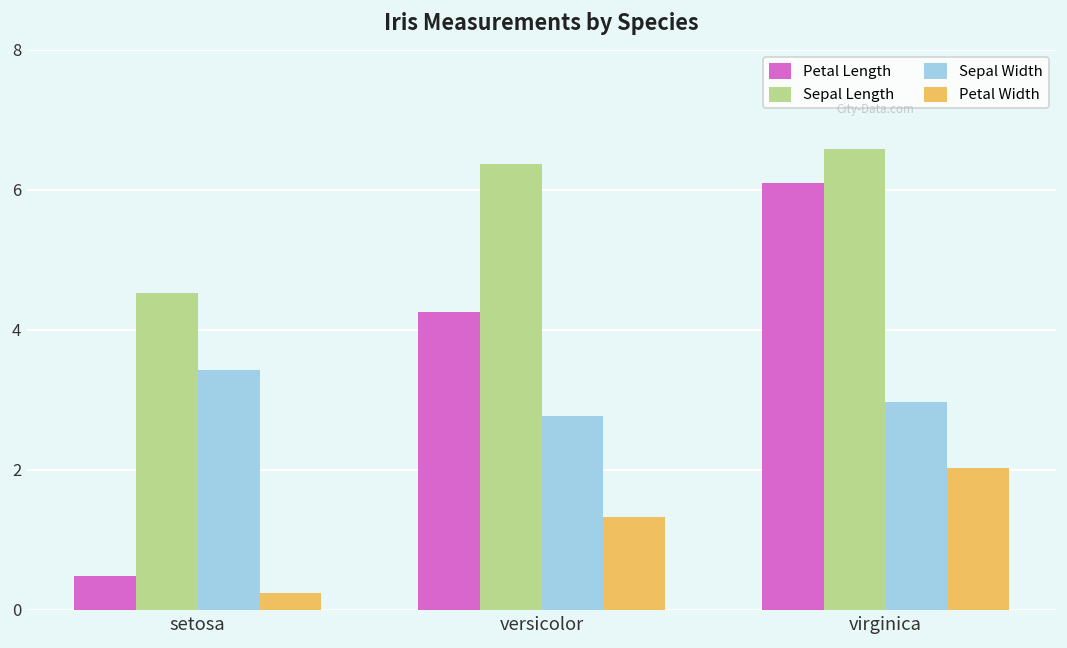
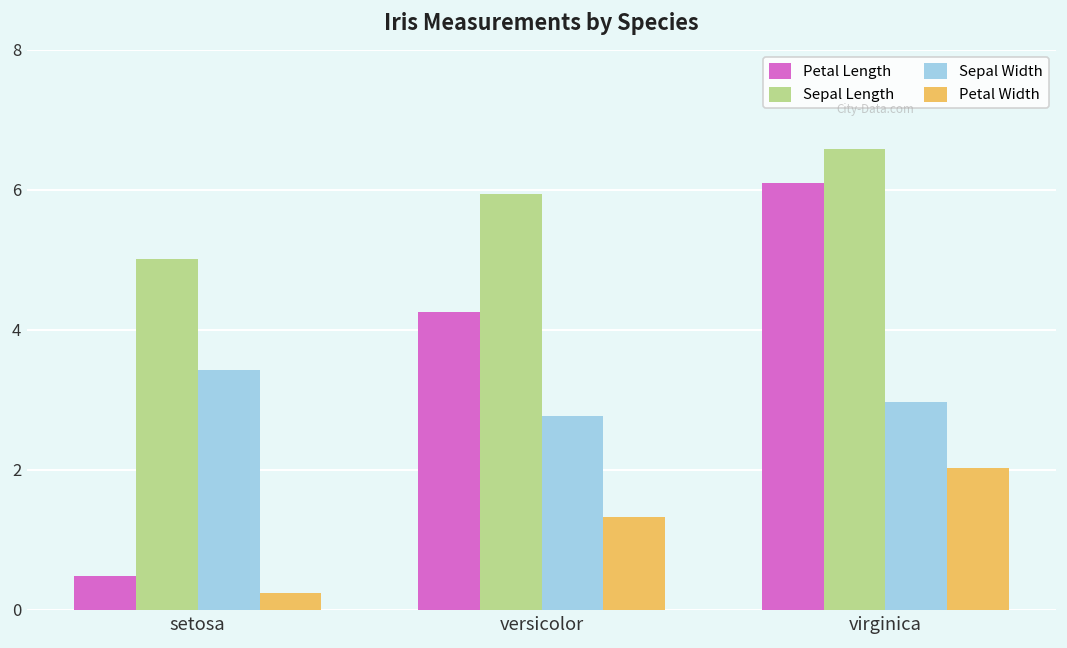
  {
    "Petal Length": {
      "setosa": 0.5,
      "versicolor": 4.3,
      "virginica": 6.1
    },
    "Sepal Length": {
-     "setosa": 4.5,
-     "versicolor": 6.4,
+     "setosa": 5.0,
+     "versicolor": 5.9,
      "virginica": 6.6
    },
    "Sepal Width": {
      "setosa": 3.4,
      "versicolor": 2.8,
      "virginica": 3.0
    },
    "Petal Width": {
      "setosa": 0.2,
      "versicolor": 1.3,
      "virginica": 2.0
    }
  }
